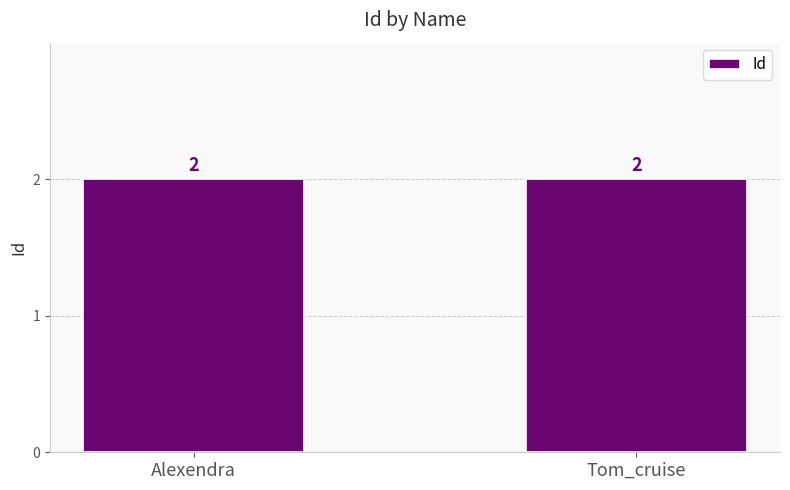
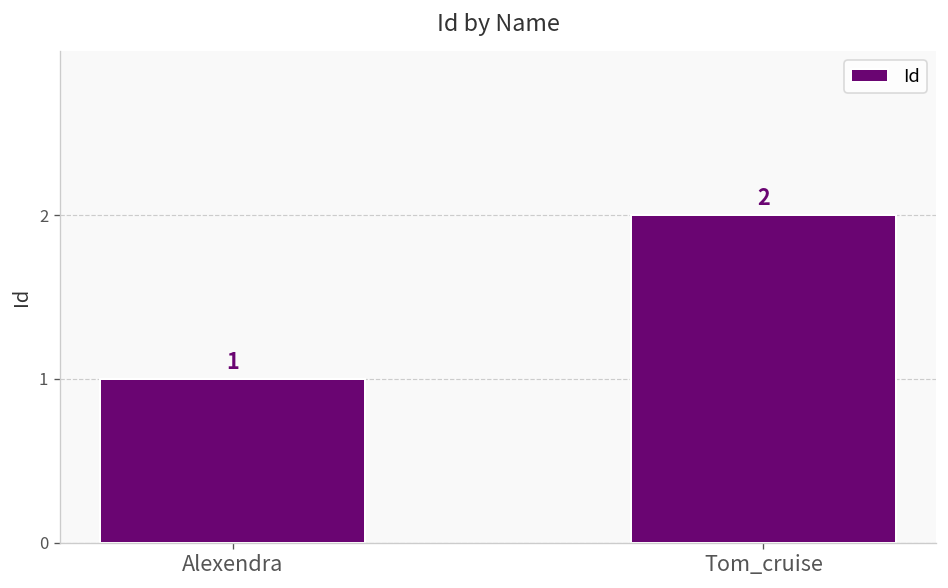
  {
-   "Alexendra": 2,
+   "Alexendra": 1,
    "Tom_cruise": 2
  }
